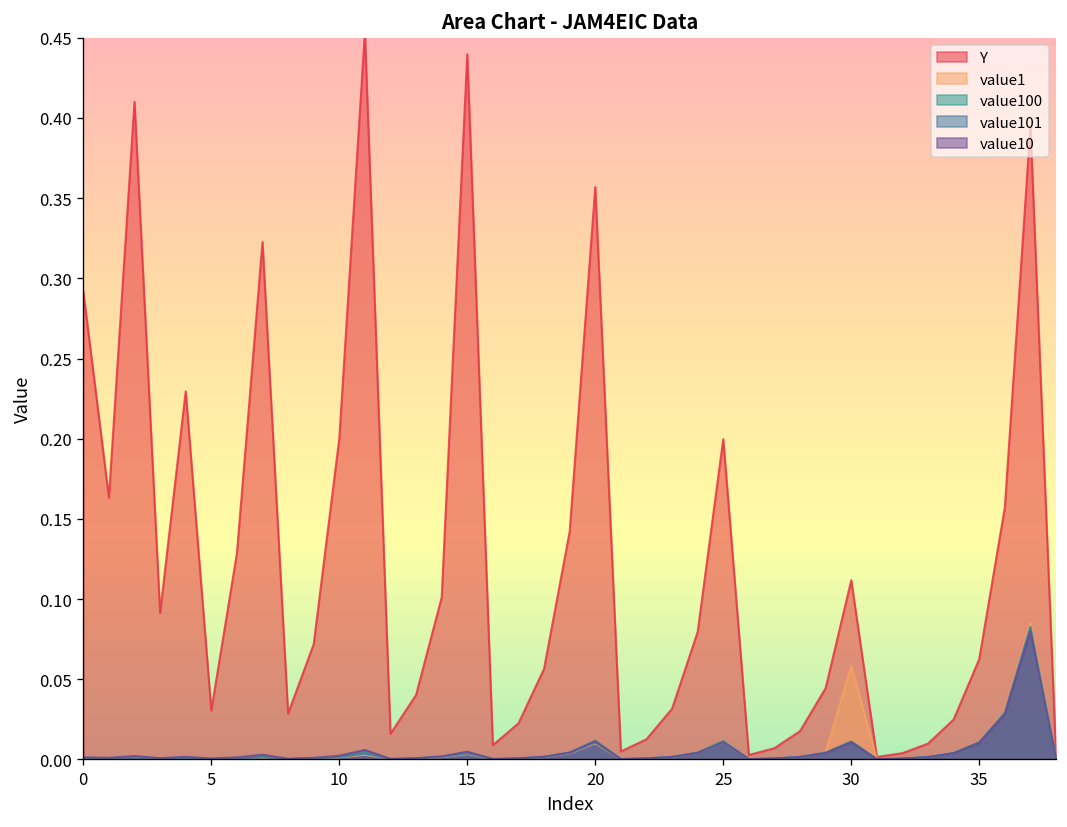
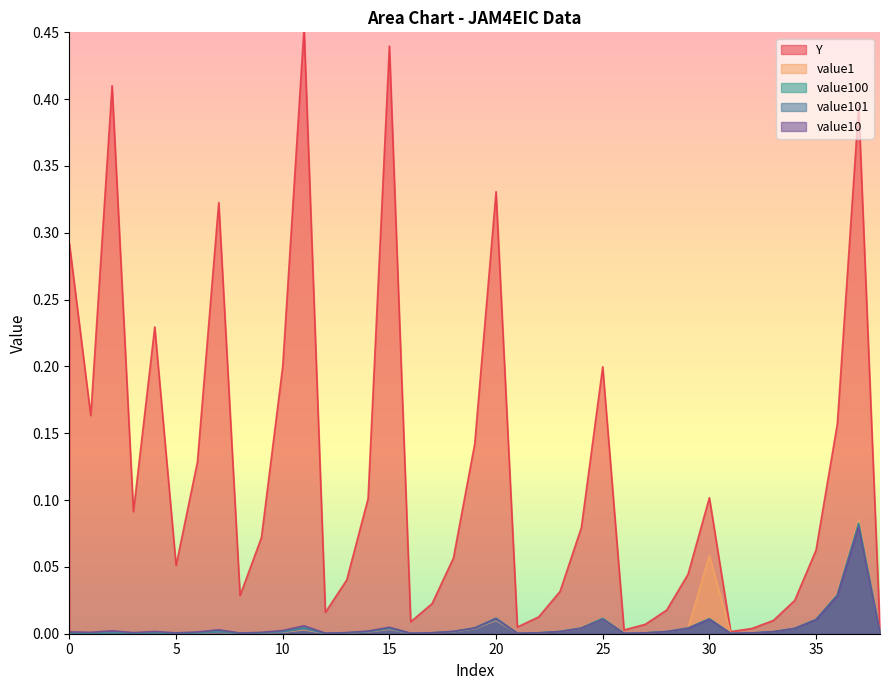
  {
    "Y": {
      "0": 0.292,
-     "5": 0.031,
+     "5": 0.051,
      "10": 0.200,
      "15": 0.440,
-     "20": 0.357,
+     "20": 0.331,
      "25": 0.200,
-     "30": 0.112,
+     "30": 0.102,
      "35": 0.063
    },
    "value1": {
      "30": 0.058
    }
  }
